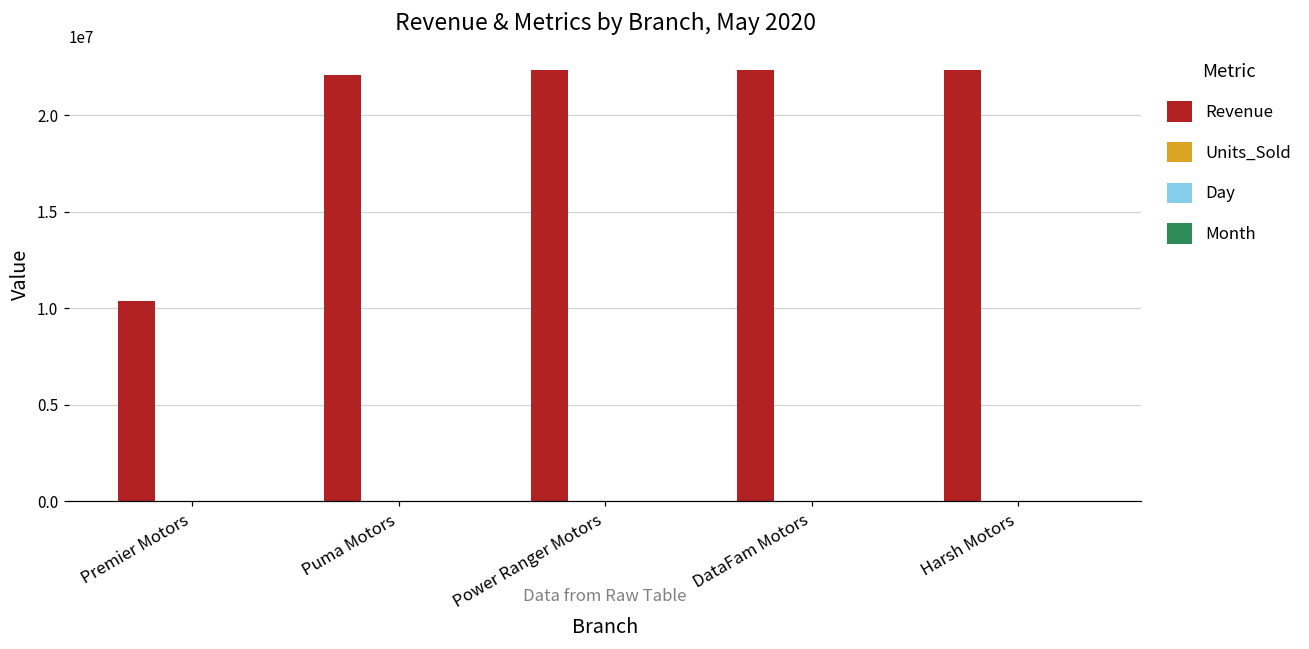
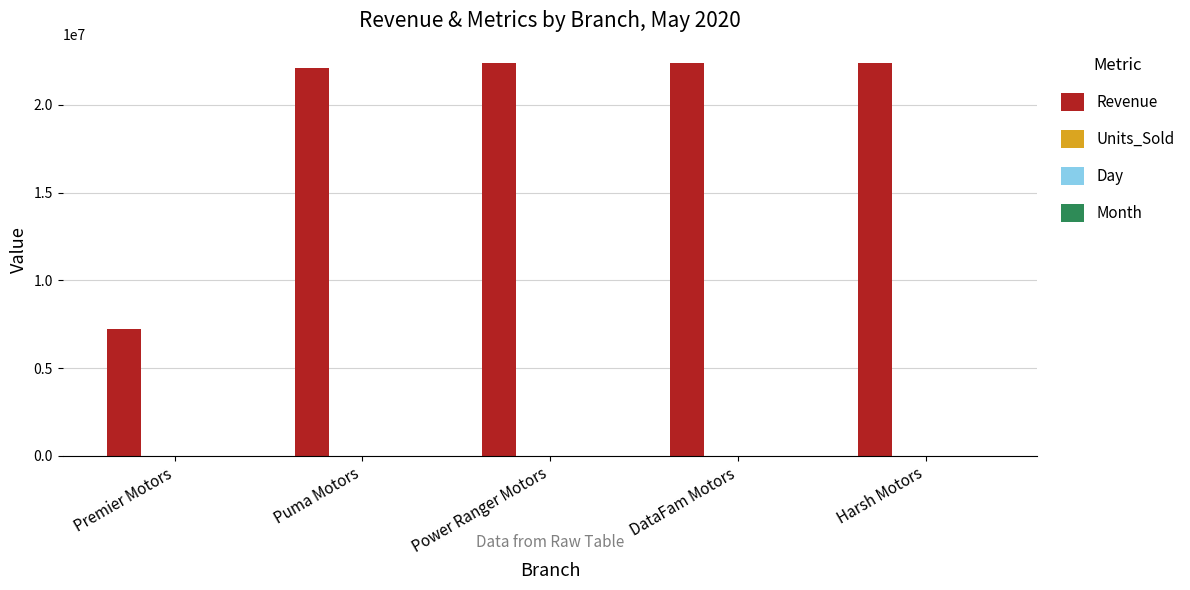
  {
    "Revenue": {
-     "Premier Motors": 10400000,
+     "Premier Motors": 7200000,
      "Puma Motors": 22100000,
      "Power Ranger Motors": 22400000,
      "DataFam Motors": 22400000,
      "Harsh Motors": 22400000
    }
  }
